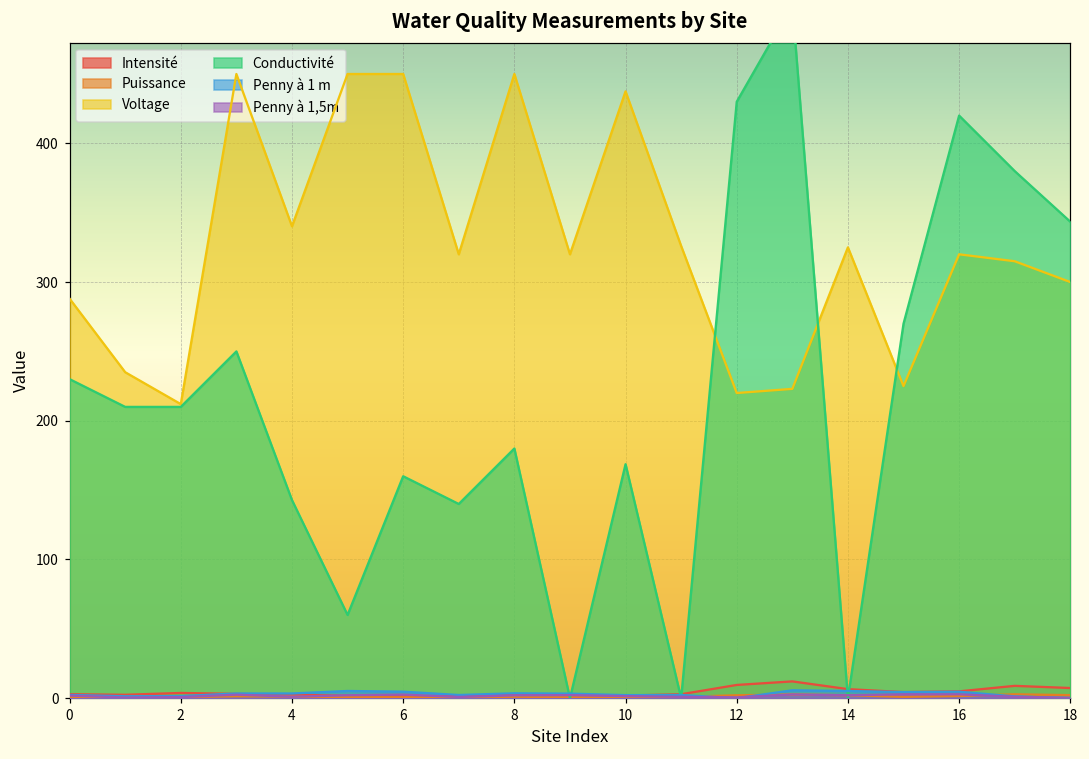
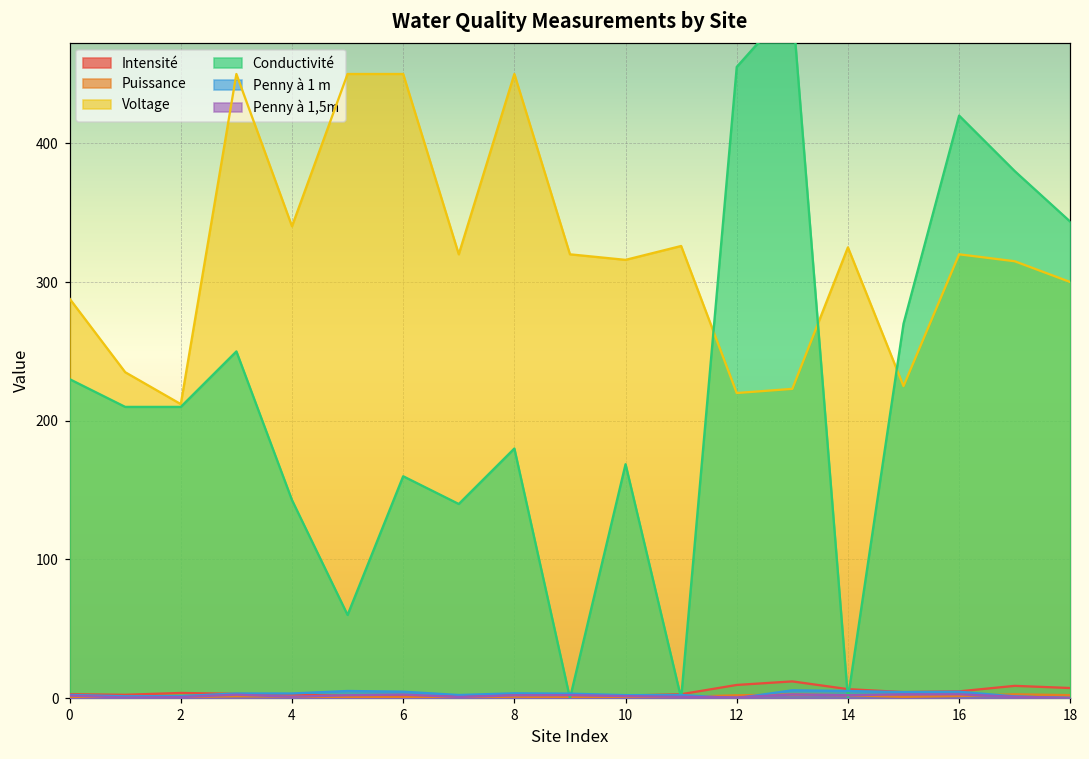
  {
    "Voltage": {
      "0": 288,
      "4": 340,
      "6": 450,
      "8": 450,
-     "10": 438,
+     "10": 316,
      "12": 220,
      "14": 325,
      "16": 320,
      "18": 300
    },
    "Conductivité": {
      "0": 230,
      "4": 143,
      "6": 160,
      "8": 180,
      "10": 169,
-     "12": 430,
+     "12": 455,
      "14": 0,
      "16": 420,
      "18": 344
    },
    "Penny à 1 m": {
      "6": 5
    }
  }
